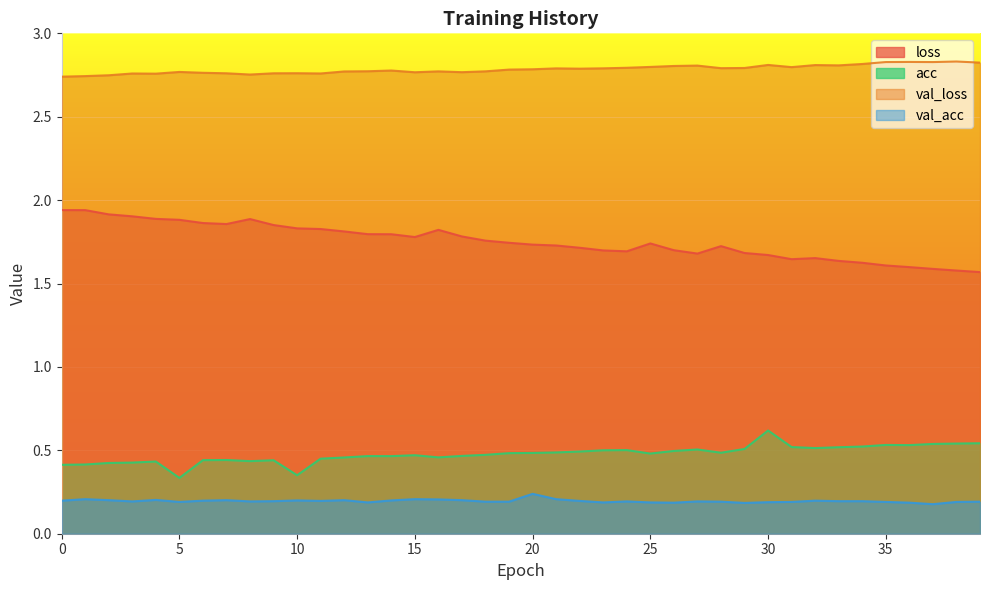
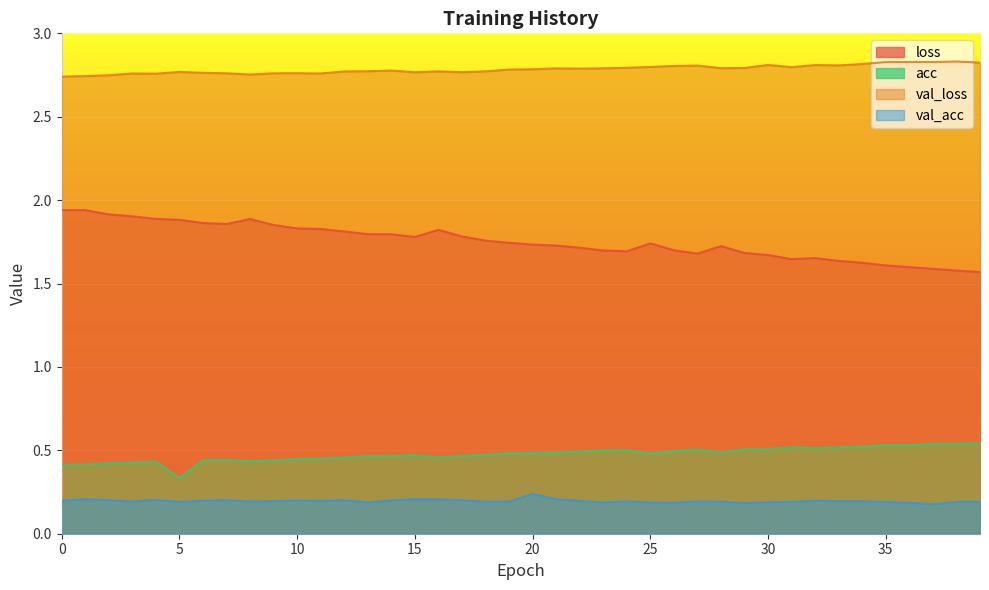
  {
    "acc": {
      "0": 0.41,
      "5": 0.33,
-     "10": 0.35,
+     "10": 0.45,
      "15": 0.47,
      "20": 0.48,
      "25": 0.48,
-     "30": 0.62,
+     "30": 0.51,
      "35": 0.53
    },
    "val_acc": {
      "0": 0.20,
      "5": 0.19,
      "10": 0.20,
      "15": 0.21,
      "20": 0.24,
      "25": 0.19,
      "30": 0.19,
      "35": 0.19
    }
  }
